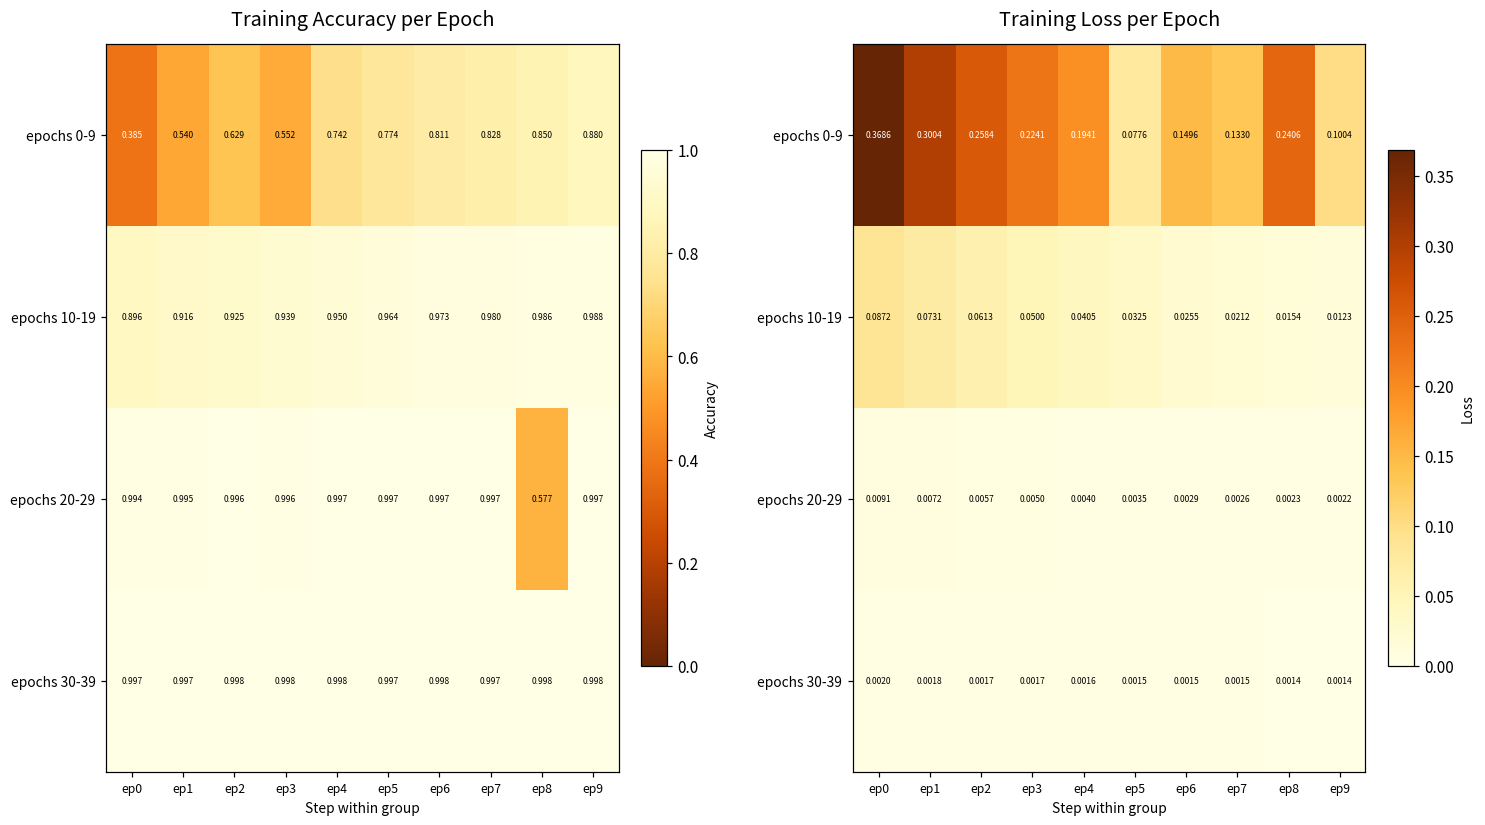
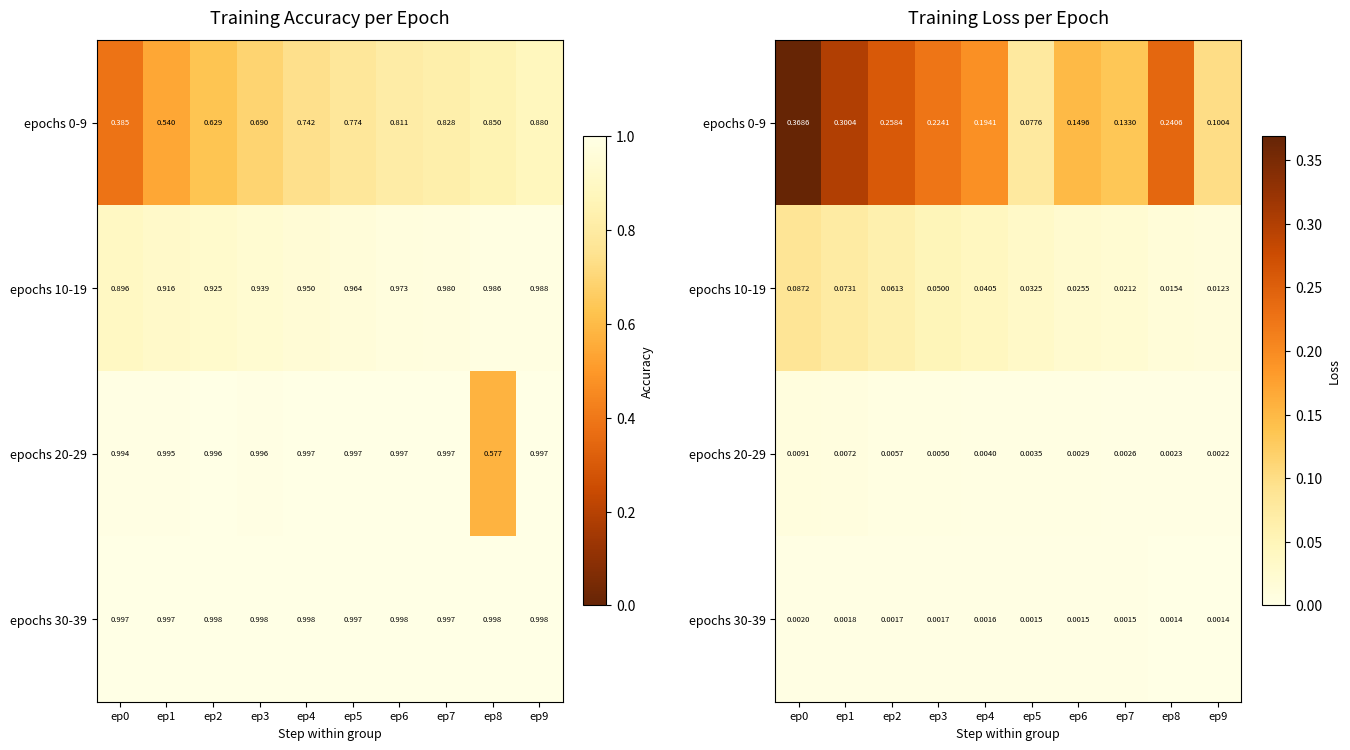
  {
    "Training Accuracy per Epoch": {
      "epochs 0-9": {
        "ep0": 0.385,
        "ep1": 0.540,
        "ep2": 0.629,
-       "ep3": 0.552,
+       "ep3": 0.690,
        "ep4": 0.742,
        "ep5": 0.774,
        "ep6": 0.811,
        "ep7": 0.828,
        "ep8": 0.850,
        "ep9": 0.880
      },
      "epochs 10-19": {
        "ep0": 0.896,
        "ep1": 0.916,
        "ep2": 0.925,
        "ep3": 0.939,
        "ep4": 0.950,
        "ep5": 0.964,
        "ep6": 0.973,
        "ep7": 0.980,
        "ep8": 0.986,
        "ep9": 0.988
      },
      "epochs 20-29": {
        "ep0": 0.994,
        "ep1": 0.995,
        "ep2": 0.996,
        "ep3": 0.996,
        "ep4": 0.997,
        "ep5": 0.997,
        "ep6": 0.997,
        "ep7": 0.997,
        "ep8": 0.577,
        "ep9": 0.997
      },
      "epochs 30-39": {
        "ep0": 0.997,
        "ep1": 0.997,
        "ep2": 0.998,
        "ep3": 0.998,
        "ep4": 0.998,
        "ep5": 0.997,
        "ep6": 0.998,
        "ep7": 0.997,
        "ep8": 0.998,
        "ep9": 0.998
      }
    },
    "Training Loss per Epoch": {
      "epochs 0-9": {
        "ep0": 0.3686,
        "ep1": 0.3004,
        "ep2": 0.2584,
        "ep3": 0.2241,
        "ep4": 0.1941,
        "ep5": 0.0776,
        "ep6": 0.1496,
        "ep7": 0.1330,
        "ep8": 0.2406,
        "ep9": 0.1004
      },
      "epochs 10-19": {
        "ep0": 0.0872,
        "ep1": 0.0731,
        "ep2": 0.0613,
        "ep3": 0.0500,
        "ep4": 0.0405,
        "ep5": 0.0325,
        "ep6": 0.0255,
        "ep7": 0.0212,
        "ep8": 0.0154,
        "ep9": 0.0123
      },
      "epochs 20-29": {
        "ep0": 0.0091,
        "ep1": 0.0072,
        "ep2": 0.0057,
        "ep3": 0.0050,
        "ep4": 0.0040,
        "ep5": 0.0035,
        "ep6": 0.0029,
        "ep7": 0.0026,
        "ep8": 0.0023,
        "ep9": 0.0022
      },
      "epochs 30-39": {
        "ep0": 0.0020,
        "ep1": 0.0018,
        "ep2": 0.0017,
        "ep3": 0.0017,
        "ep4": 0.0016,
        "ep5": 0.0015,
        "ep6": 0.0015,
        "ep7": 0.0015,
        "ep8": 0.0014,
        "ep9": 0.0014
      }
    }
  }
